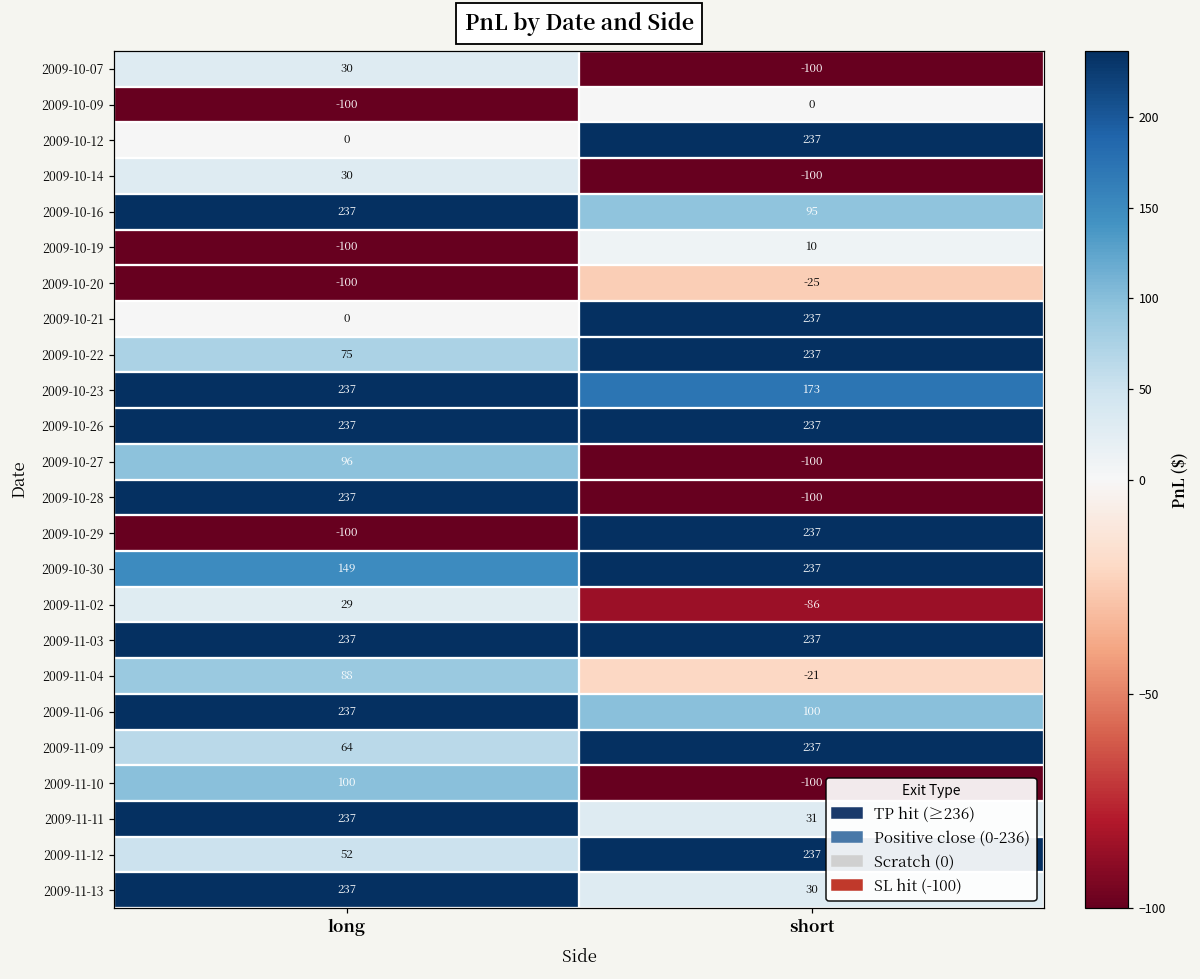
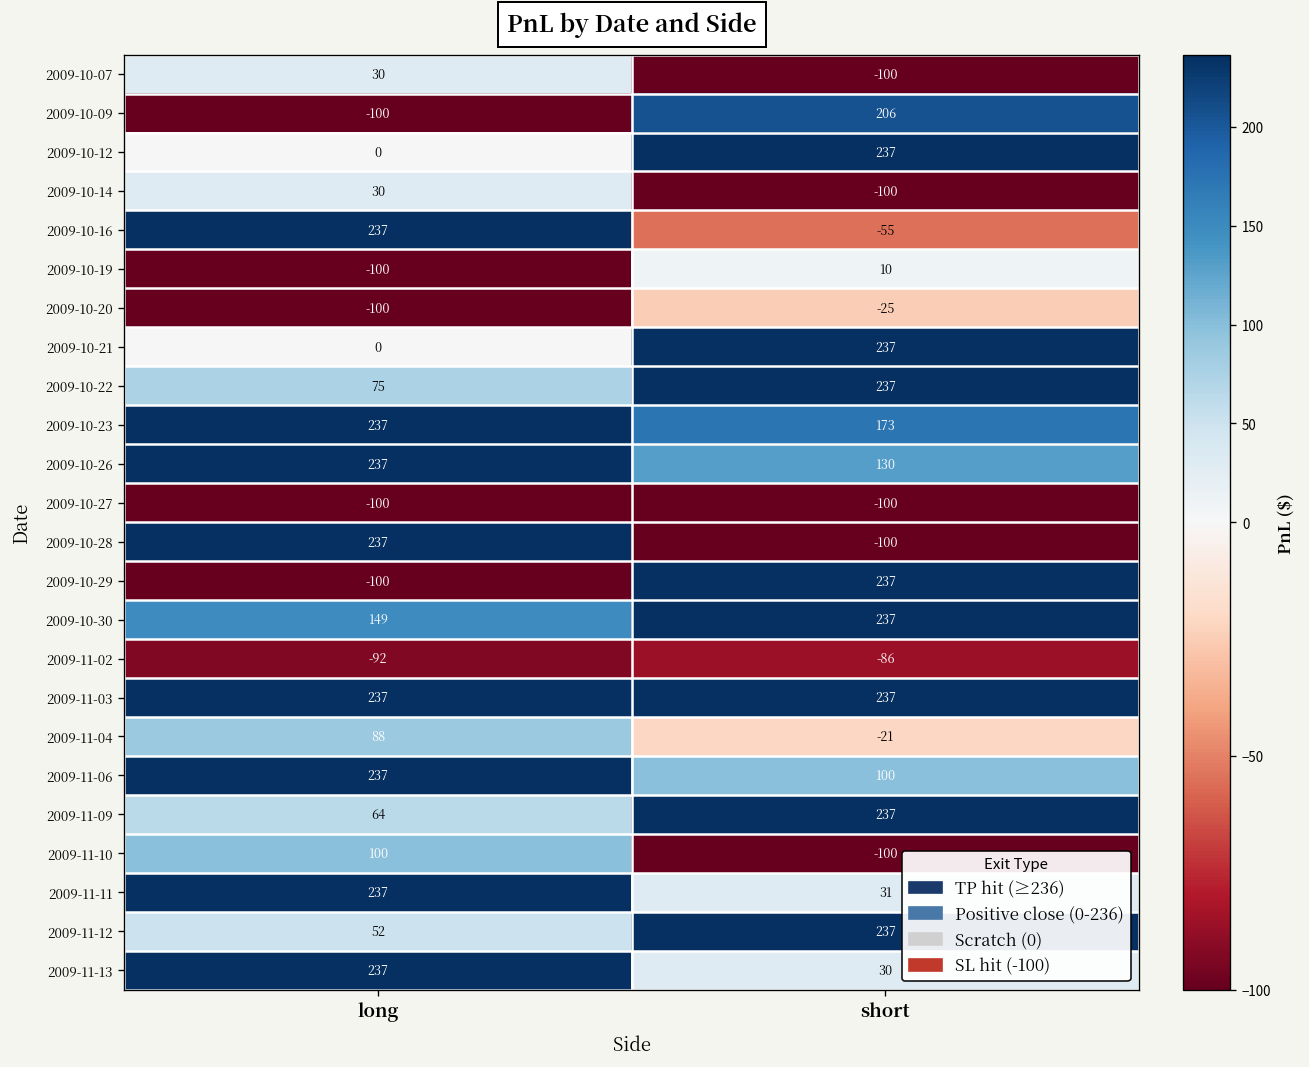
  {
    "2009-10-07": {
      "long": 30,
      "short": -100
    },
    "2009-10-09": {
      "long": -100,
-     "short": 0
+     "short": 206
    },
    "2009-10-12": {
      "long": 0,
      "short": 237
    },
    "2009-10-14": {
      "long": 30,
      "short": -100
    },
    "2009-10-16": {
      "long": 237,
-     "short": 95
+     "short": -55
    },
    "2009-10-19": {
      "long": -100,
      "short": 10
    },
    "2009-10-20": {
      "long": -100,
      "short": -25
    },
    "2009-10-21": {
      "long": 0,
      "short": 237
    },
    "2009-10-22": {
      "long": 75,
      "short": 237
    },
    "2009-10-23": {
      "long": 237,
      "short": 173
    },
    "2009-10-26": {
      "long": 237,
-     "short": 237
+     "short": 130
    },
    "2009-10-27": {
-     "long": 96,
+     "long": -100,
      "short": -100
    },
    "2009-10-28": {
      "long": 237,
      "short": -100
    },
    "2009-10-29": {
      "long": -100,
      "short": 237
    },
    "2009-10-30": {
      "long": 149,
      "short": 237
    },
    "2009-11-02": {
-     "long": 29,
+     "long": -92,
      "short": -86
    },
    "2009-11-03": {
      "long": 237,
      "short": 237
    },
    "2009-11-04": {
      "long": 88,
      "short": -21
    },
    "2009-11-06": {
      "long": 237,
      "short": 100
    },
    "2009-11-09": {
      "long": 64,
      "short": 237
    },
    "2009-11-10": {
      "long": 100,
      "short": -100
    },
    "2009-11-11": {
      "long": 237,
      "short": 31
    },
    "2009-11-12": {
      "long": 52,
      "short": 237
    },
    "2009-11-13": {
      "long": 237,
      "short": 30
    }
  }
